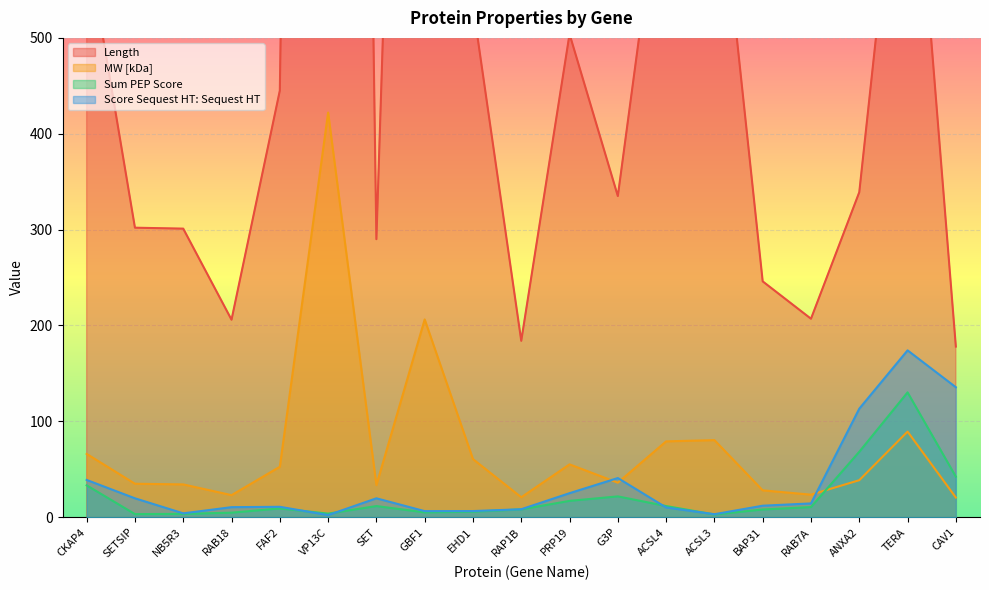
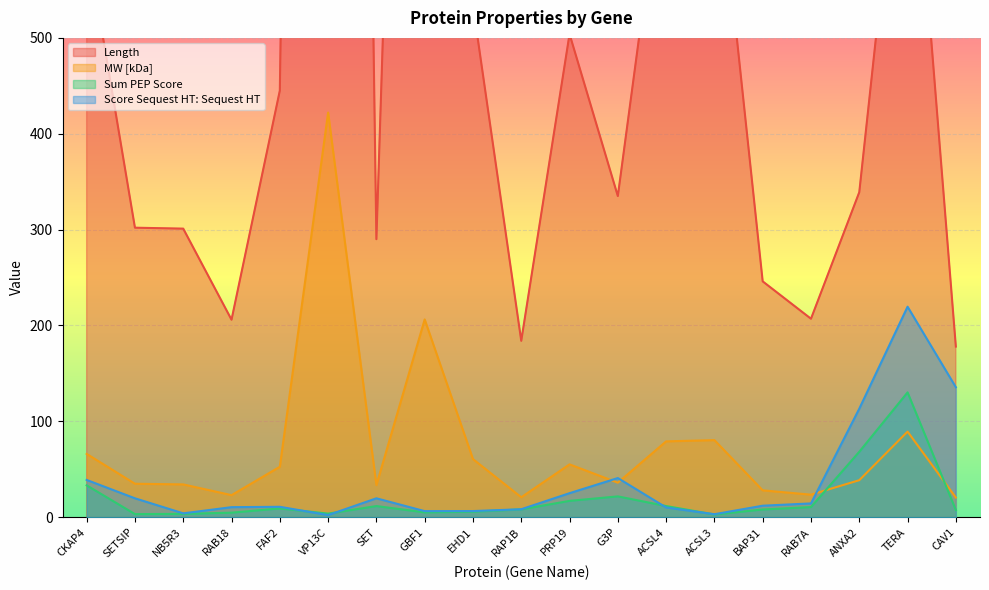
  {
    "Length": {
      "SETSIP": 300,
      "NB5R3": 300,
      "RAB18": 210,
      "FAF2": 450,
      "SET": 290,
      "RAP1B": 180,
      "G3P": 340,
      "BAP31": 250,
      "RAB7A": 210,
      "ANXA2": 340,
      "CAV1": 180
    },
    "MW [kDa]": {
      "CKAP4": 70,
      "SETSIP": 30,
      "NB5R3": 30,
      "RAB18": 20,
      "FAF2": 50,
      "VP13C": 420,
      "SET": 30,
      "GBF1": 210,
      "EHD1": 60,
      "RAP1B": 20,
      "PRP19": 60,
      "G3P": 40,
      "ACSL4": 80,
      "ACSL3": 80,
      "BAP31": 30,
      "RAB7A": 20,
      "ANXA2": 40,
      "TERA": 90,
      "CAV1": 20
    },
    "Sum PEP Score": {
      "CKAP4": 30,
      "SETSIP": 0,
      "RAB18": 0,
      "SET": 10,
      "PRP19": 20,
      "G3P": 20,
      "BAP31": 10,
      "RAB7A": 10,
      "ANXA2": 70,
      "TERA": 130,
-     "CAV1": 40
+     "CAV1": 10
    },
    "Score Sequest HT: Sequest HT": {
      "CKAP4": 40,
      "SETSIP": 20,
      "RAB18": 10,
      "SET": 20,
      "PRP19": 30,
      "G3P": 40,
      "BAP31": 10,
      "RAB7A": 10,
      "ANXA2": 110,
-     "TERA": 170,
+     "TERA": 220,
      "CAV1": 140
    }
  }
